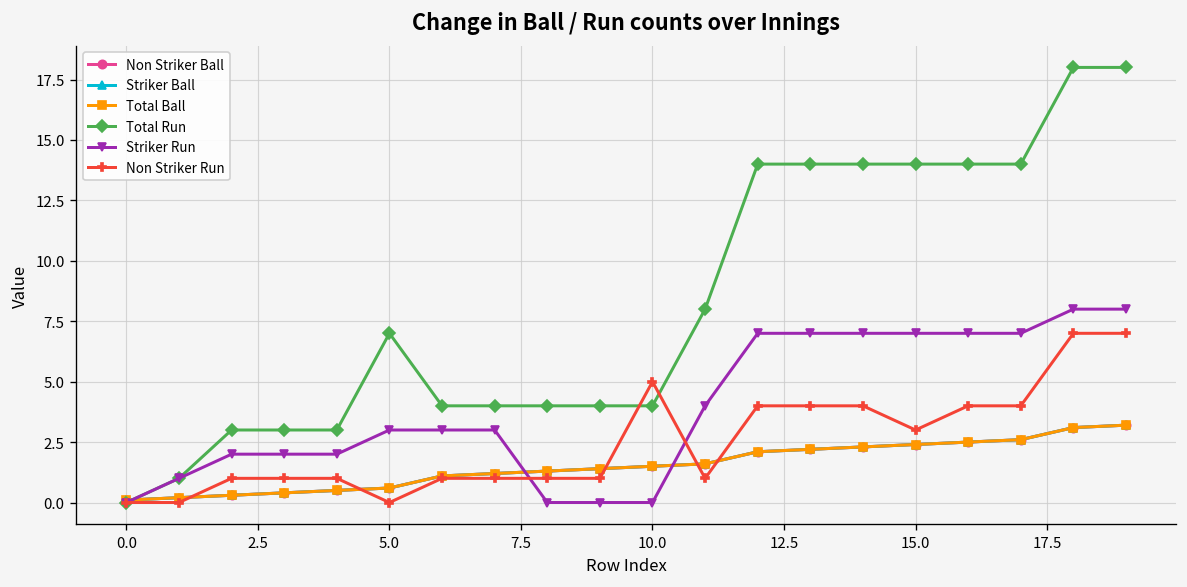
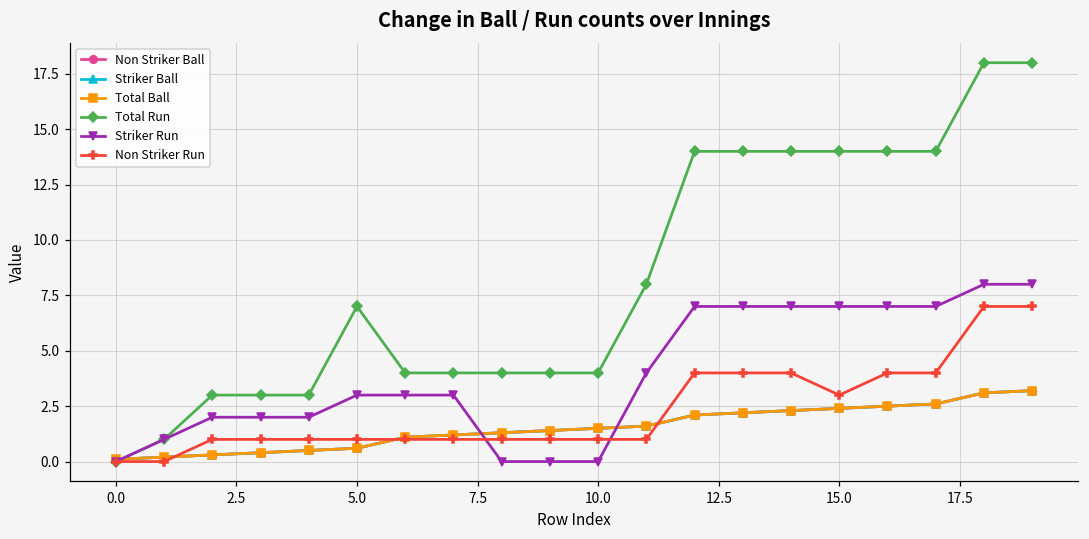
  {
    "Total Ball": {
      "5.0": 0.6,
      "10.0": 1.5,
      "15.0": 2.4
    },
    "Total Run": {
      "5.0": 7,
      "10.0": 4,
      "15.0": 14
    },
    "Striker Run": {
      "5.0": 3,
      "10.0": 0,
      "15.0": 7
    },
    "Non Striker Run": {
-     "5.0": 0,
-     "10.0": 5,
+     "5.0": 1,
+     "10.0": 1,
      "15.0": 3
    }
  }
